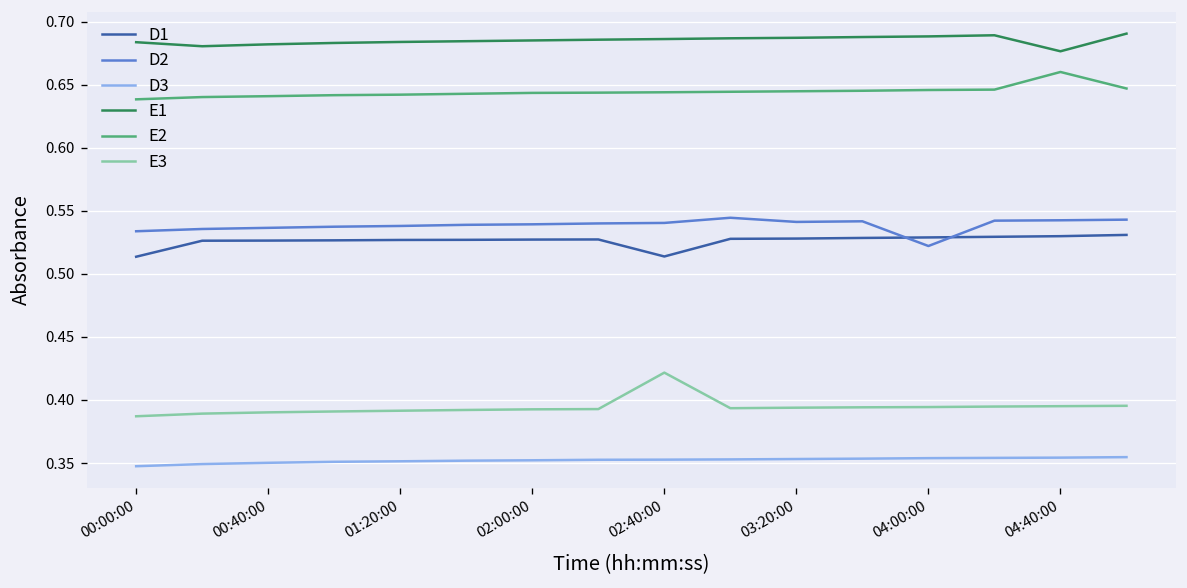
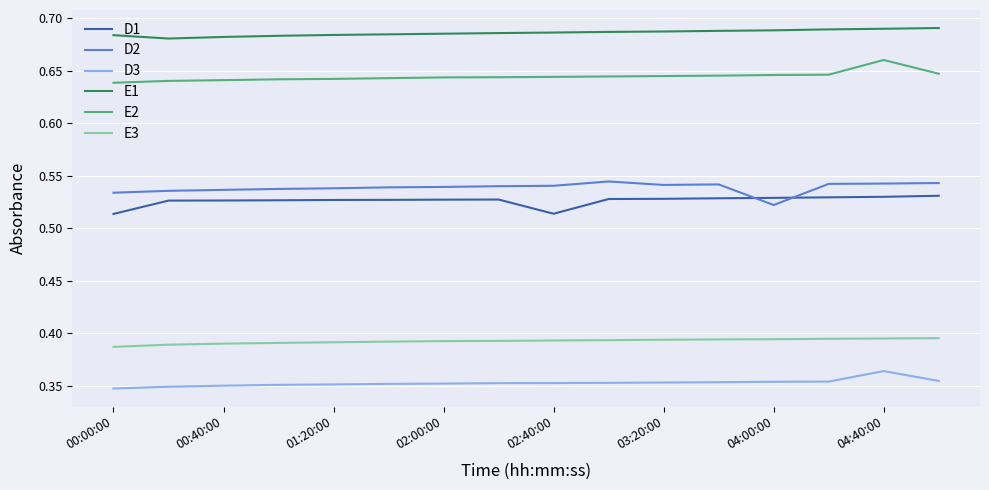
  {
    "D1": {
      "00:00:00": 0.514,
      "00:40:00": 0.526,
      "01:20:00": 0.527,
      "02:00:00": 0.527,
      "02:40:00": 0.514,
      "03:20:00": 0.528,
      "04:00:00": 0.529,
      "04:40:00": 0.530
    },
    "D2": {
      "00:00:00": 0.534,
      "00:40:00": 0.537,
      "01:20:00": 0.538,
      "02:00:00": 0.539,
      "02:40:00": 0.540,
      "03:20:00": 0.541,
      "04:00:00": 0.522,
      "04:40:00": 0.543
    },
    "D3": {
      "00:00:00": 0.348,
      "00:40:00": 0.350,
      "01:20:00": 0.351,
      "02:00:00": 0.352,
      "02:40:00": 0.353,
      "03:20:00": 0.353,
      "04:00:00": 0.354,
-     "04:40:00": 0.354
+     "04:40:00": 0.364
    },
    "E1": {
      "00:00:00": 0.684,
      "00:40:00": 0.682,
      "01:20:00": 0.684,
      "02:00:00": 0.685,
      "02:40:00": 0.686,
      "03:20:00": 0.687,
      "04:00:00": 0.688,
-     "04:40:00": 0.677
+     "04:40:00": 0.690
    },
    "E2": {
      "00:00:00": 0.638,
      "00:40:00": 0.641,
      "01:20:00": 0.642,
      "02:00:00": 0.644,
      "02:40:00": 0.644,
      "03:20:00": 0.645,
      "04:00:00": 0.646,
      "04:40:00": 0.660
    },
    "E3": {
      "00:00:00": 0.387,
      "00:40:00": 0.390,
      "01:20:00": 0.392,
      "02:00:00": 0.393,
-     "02:40:00": 0.422,
+     "02:40:00": 0.393,
      "03:20:00": 0.394,
      "04:00:00": 0.394,
      "04:40:00": 0.395
    }
  }
